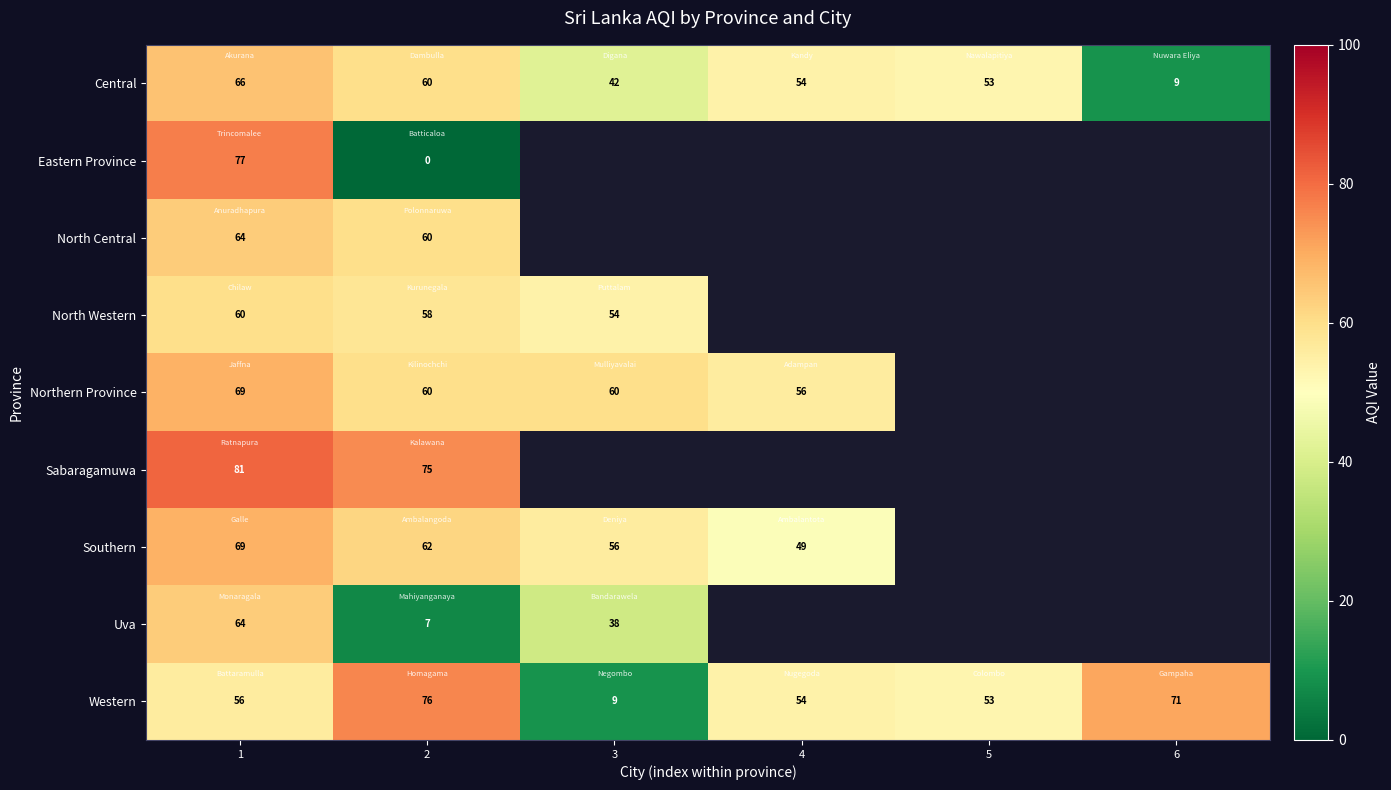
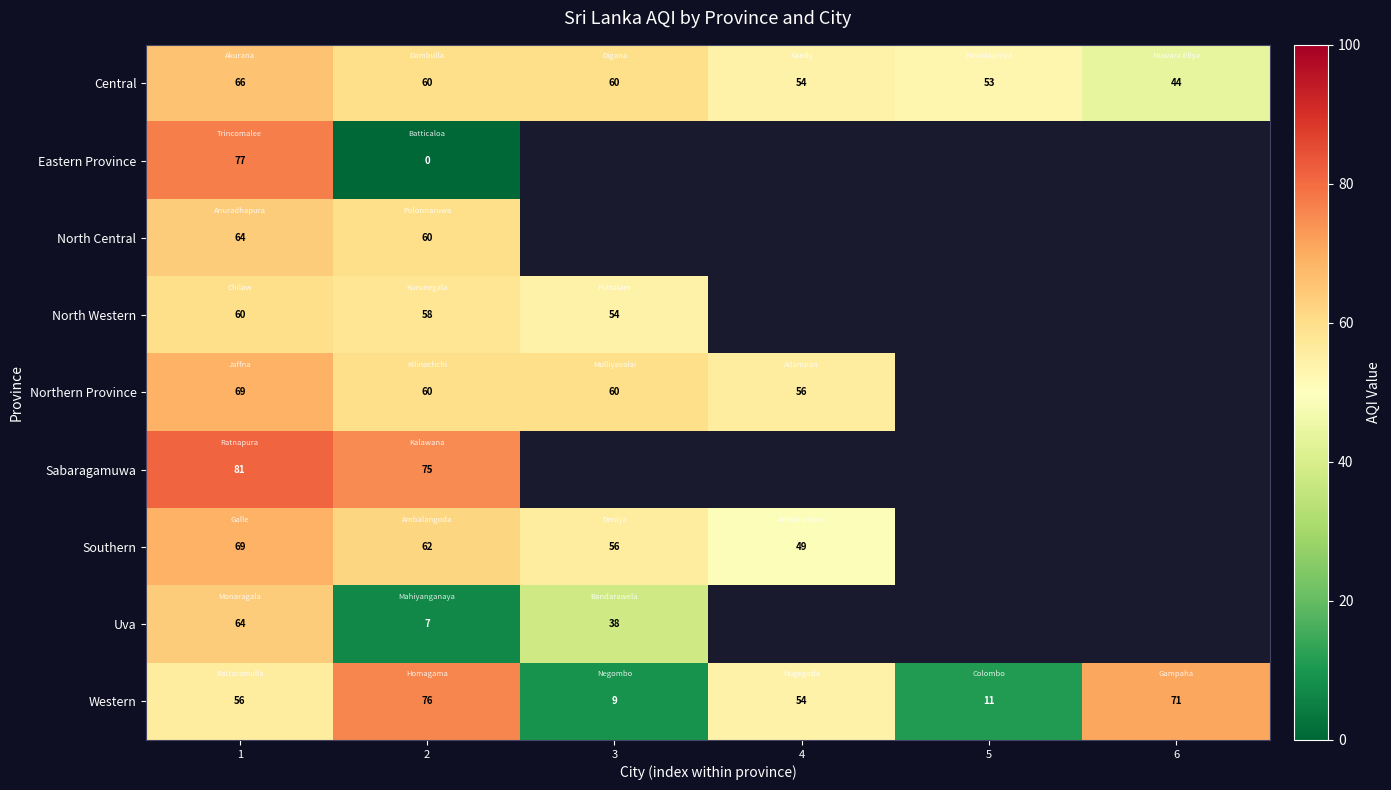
  {
    "Central": {
-     "3": 42,
-     "6": 9
+     "3": 60,
+     "6": 44
    },
    "Western": {
-     "5": 53
+     "5": 11
    }
  }
